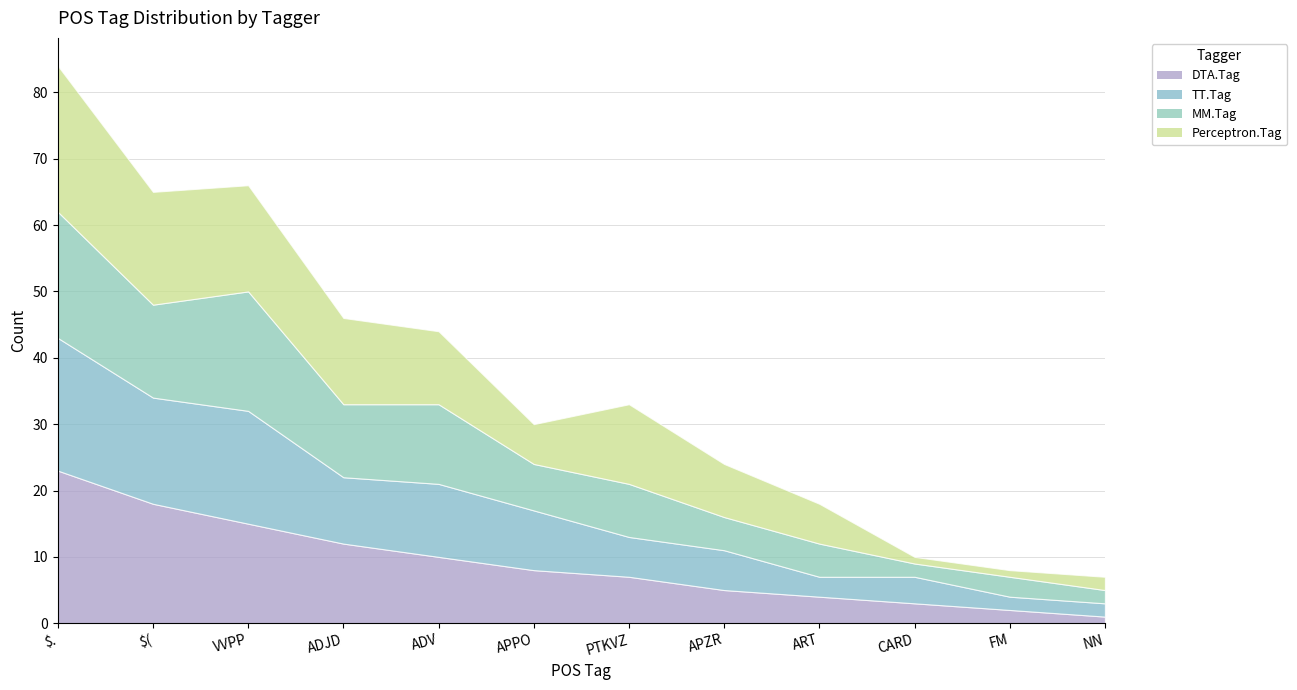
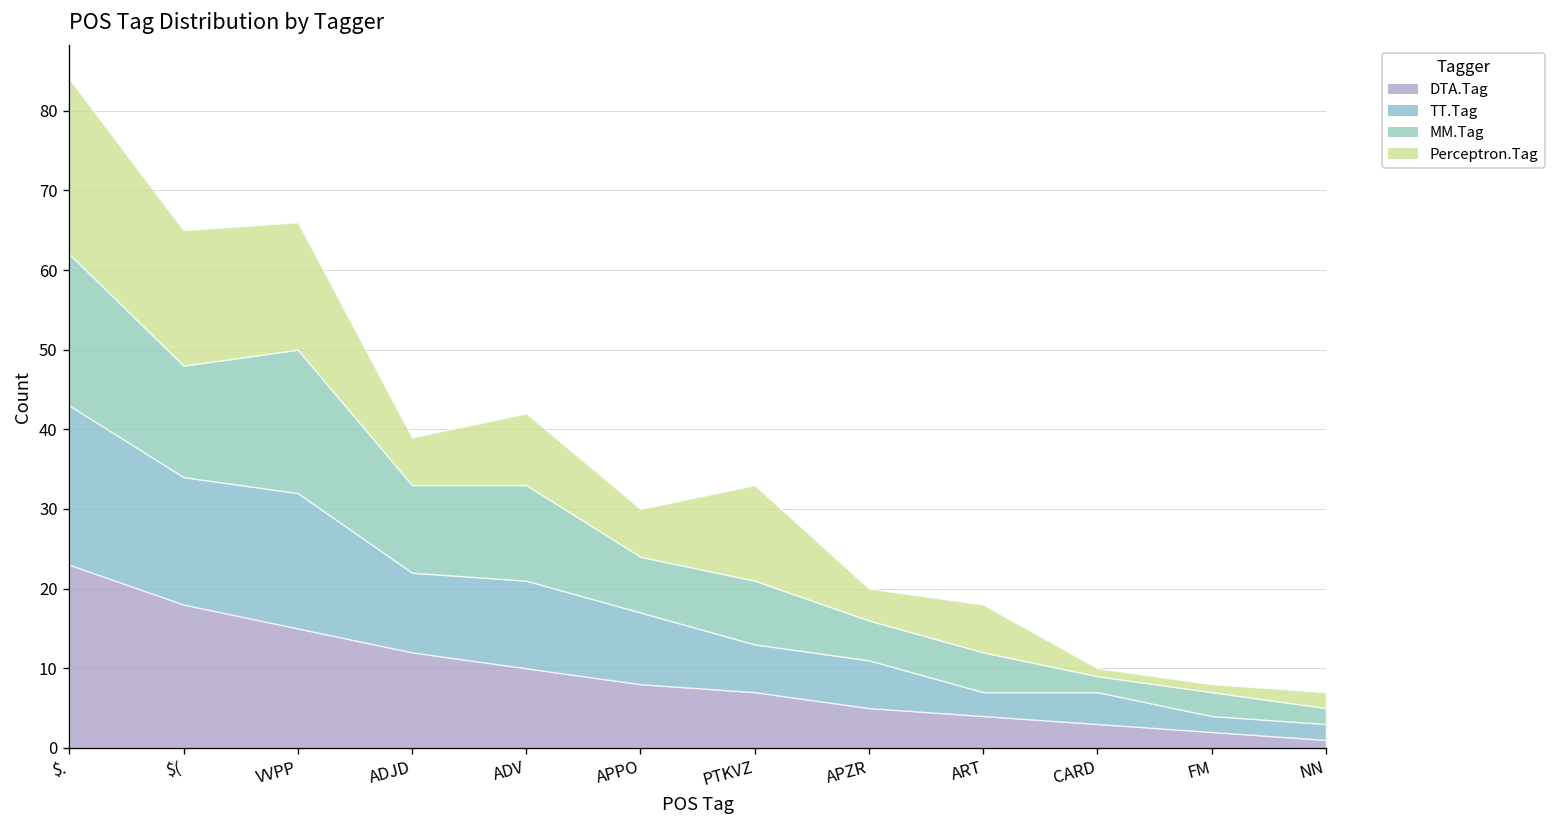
  {
    "Perceptron.Tag": {
      "$.": 22,
      "$(": 17,
      "VVPP": 16,
-     "ADJD": 13,
-     "ADV": 11,
+     "ADJD": 6,
+     "ADV": 9,
      "APPO": 6,
      "PTKVZ": 12,
-     "APZR": 8,
+     "APZR": 4,
      "ART": 6,
      "CARD": 1,
      "FM": 1,
      "NN": 2
    }
  }
